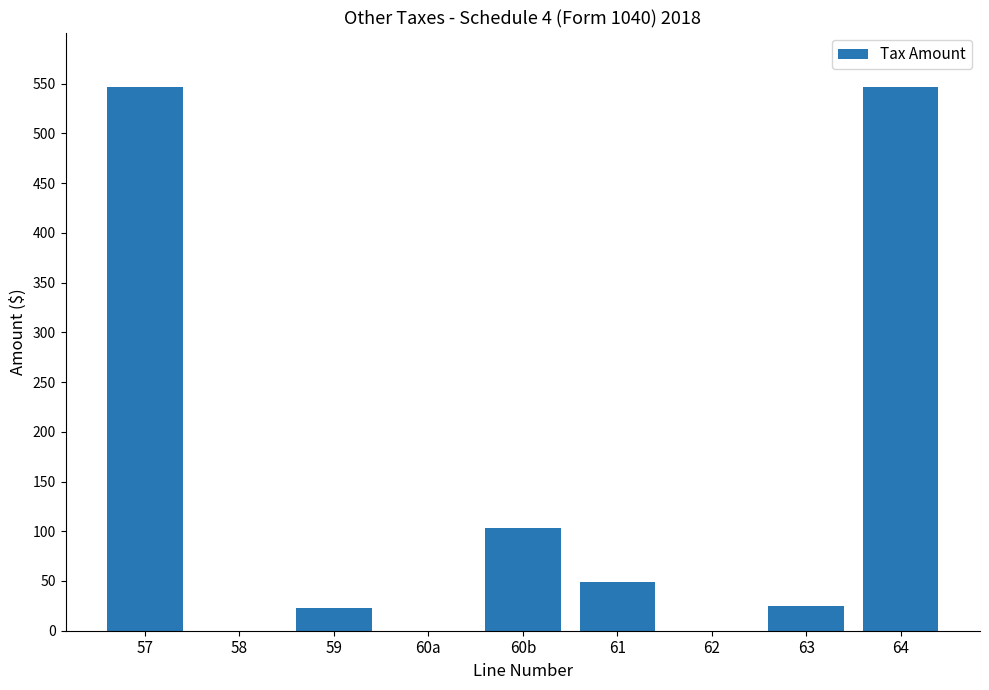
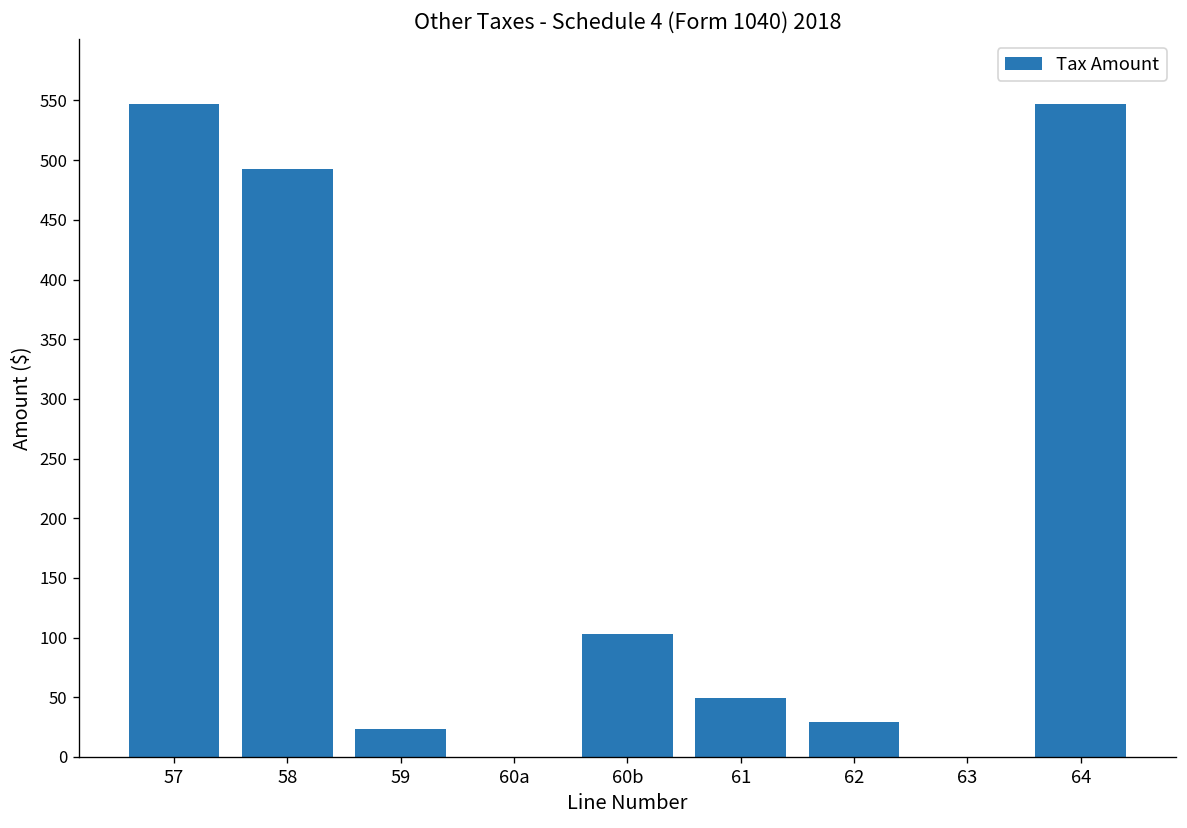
  {
    "57": 550,
-   "58": 0,
+   "58": 490,
    "59": 20,
    "60a": 0,
    "60b": 100,
    "61": 50,
-   "62": 0,
-   "63": 30,
+   "62": 30,
+   "63": 0,
    "64": 550
  }
